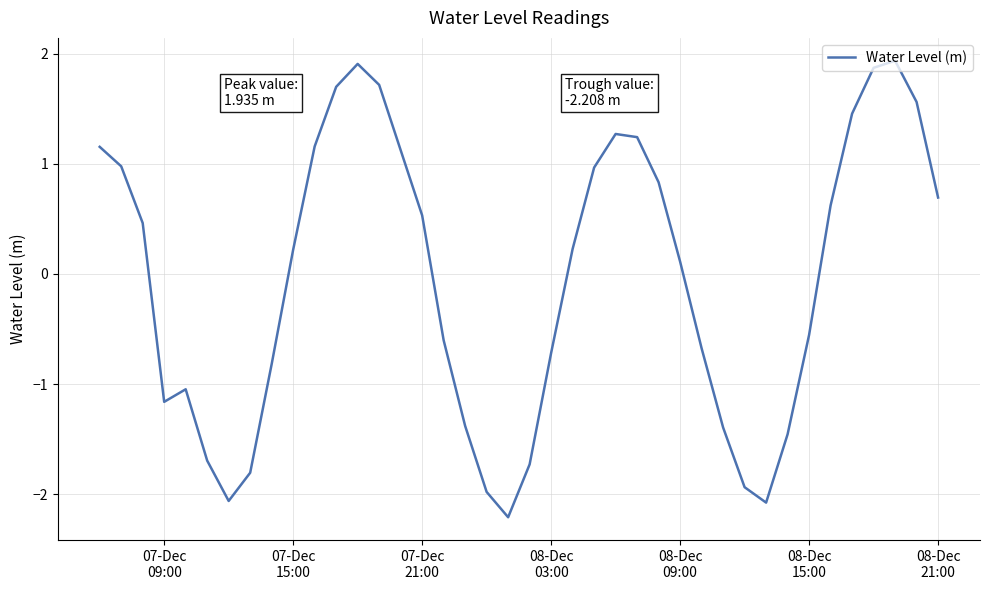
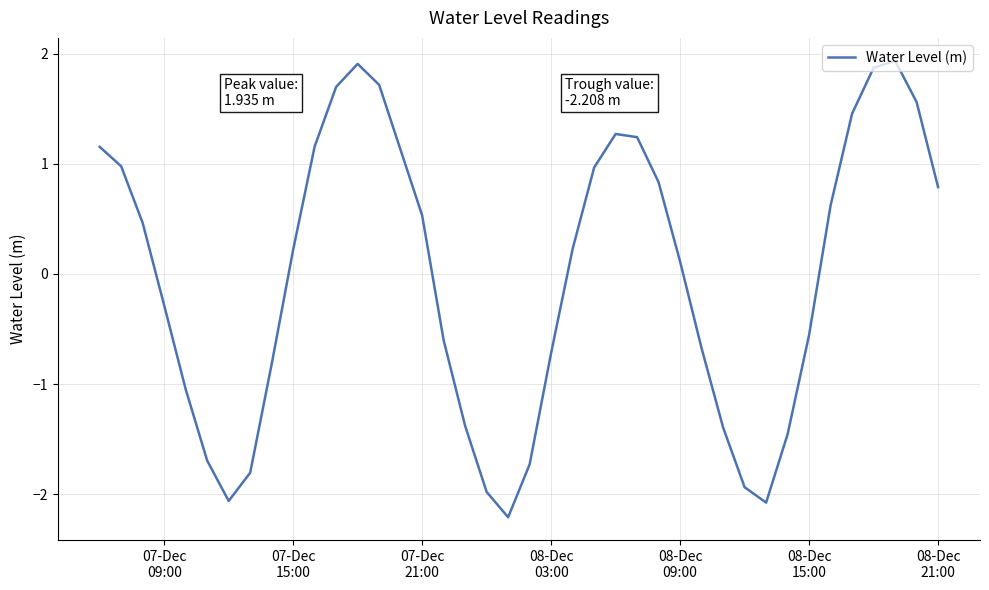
  {
-   "07-Dec 09:00": -1.16,
+   "07-Dec 09:00": -0.28,
    "07-Dec 15:00": 0.22,
    "07-Dec 21:00": 0.53,
    "08-Dec 03:00": -0.72,
    "08-Dec 09:00": 0.11,
    "08-Dec 15:00": -0.55,
-   "08-Dec 21:00": 0.69
+   "08-Dec 21:00": 0.79
  }
